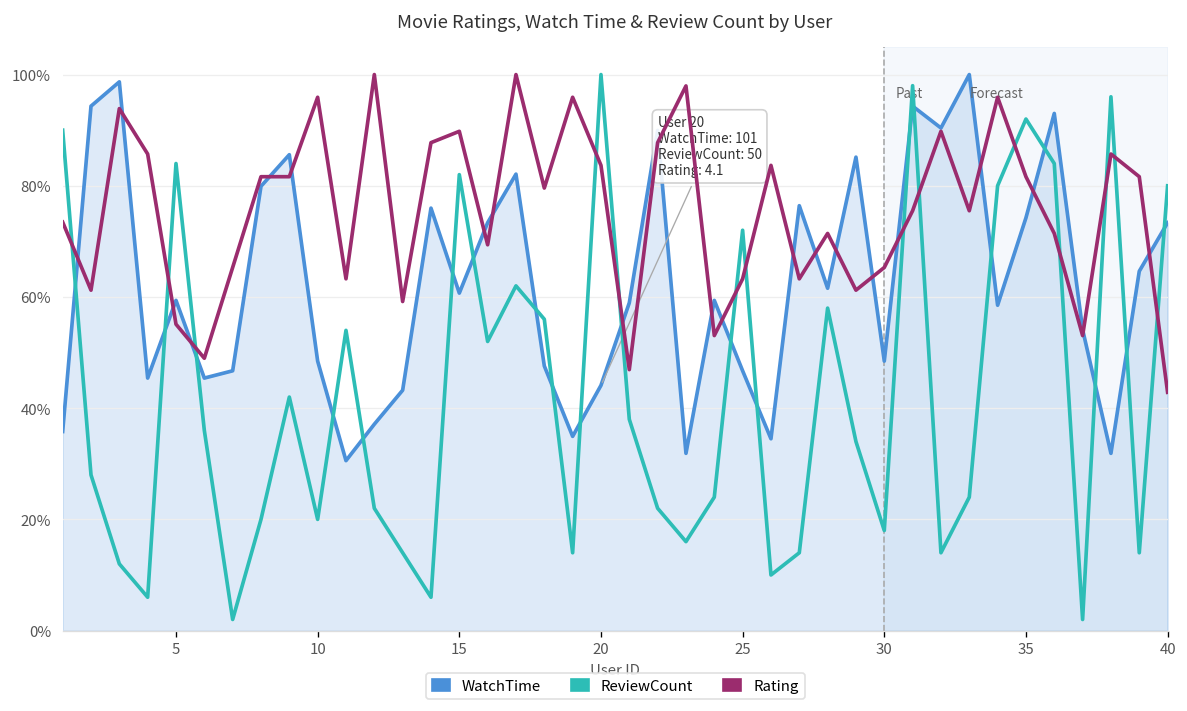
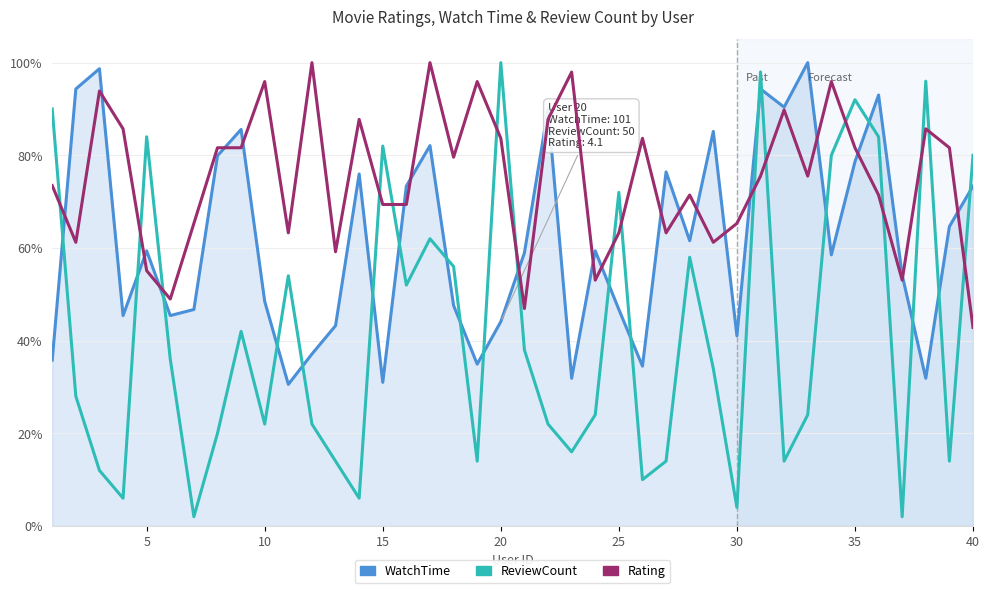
  {
    "WatchTime": {
      "5": "59%",
      "10": "48%",
-     "15": "61%",
+     "15": "31%",
      "20": "44%",
-     "30": "48%",
-     "35": "74%",
+     "30": "41%",
+     "35": "79%",
      "40": "73%"
    },
    "ReviewCount": {
      "5": "84%",
-     "10": "20%",
+     "10": "22%",
      "15": "82%",
      "20": "100%",
-     "30": "18%",
+     "30": "4%",
      "35": "92%",
      "40": "80%"
    },
    "Rating": {
      "5": "55%",
      "10": "96%",
-     "15": "90%",
+     "15": "69%",
      "20": "84%",
      "30": "65%",
      "35": "82%",
      "40": "43%"
    }
  }
